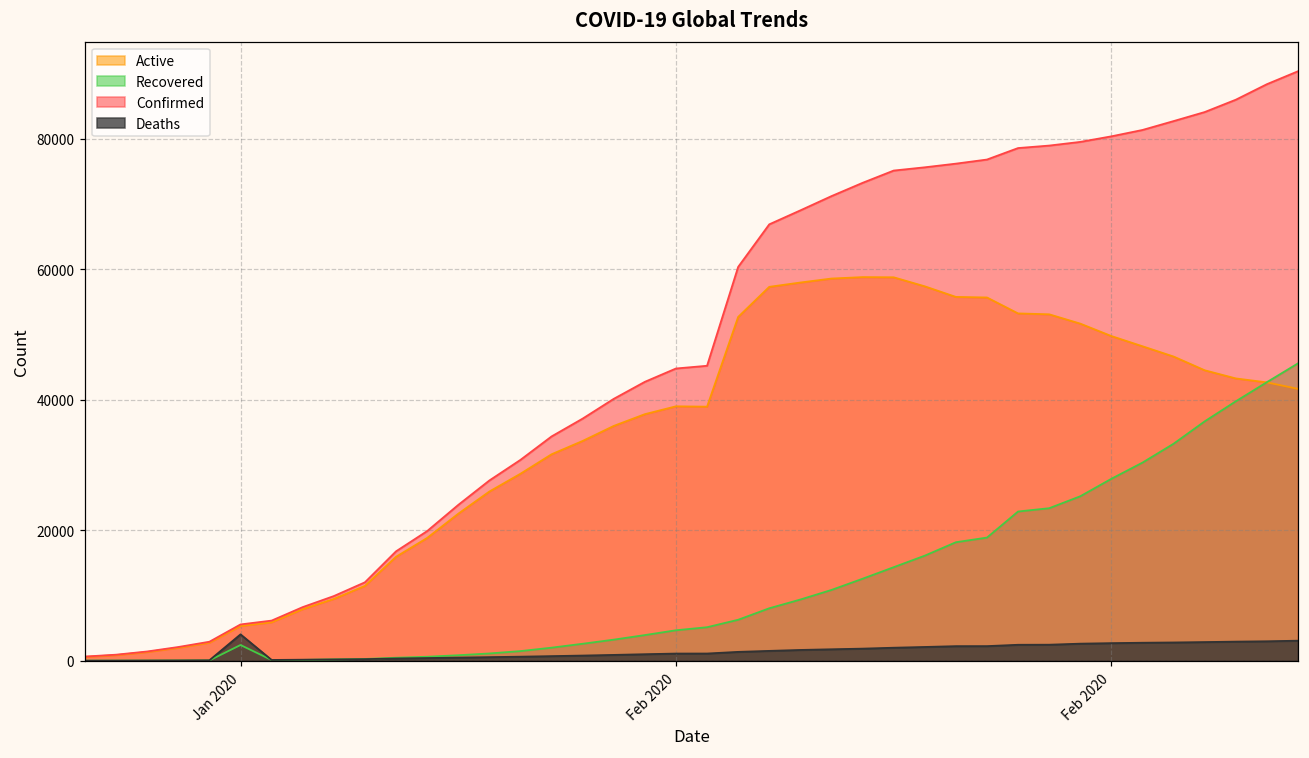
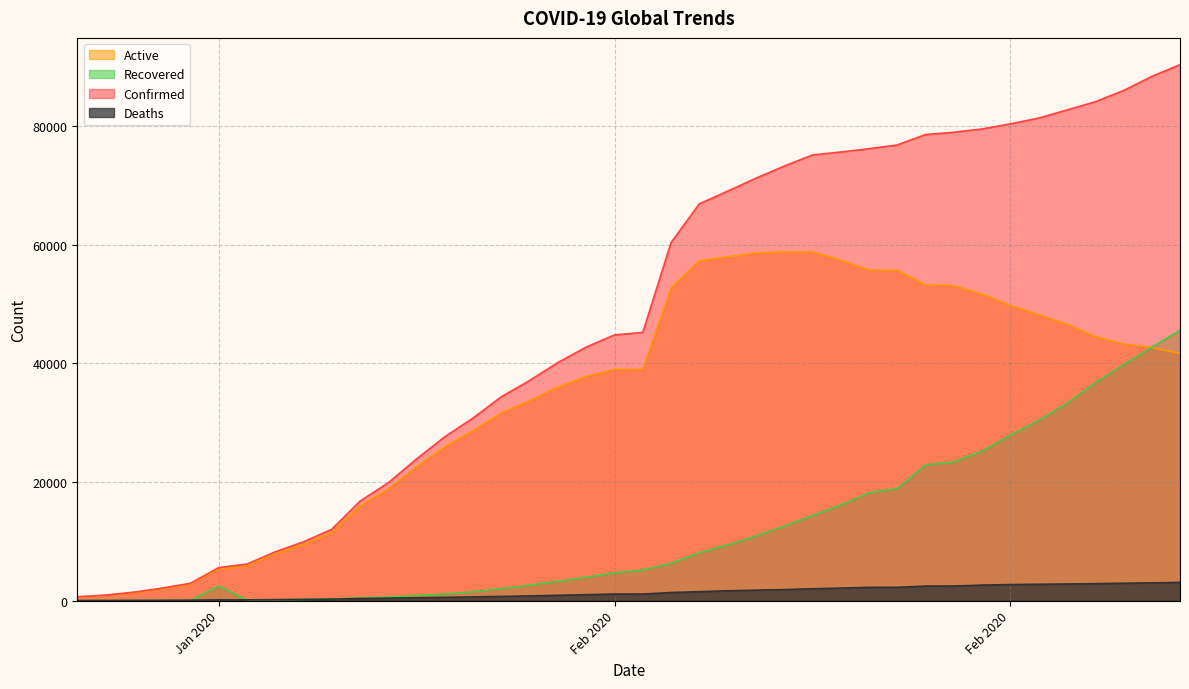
  {
    "Recovered": {
      "Jan 2020": 2000
    },
    "Deaths": {
-     "Jan 2020": 4000
+     "Jan 2020": 0
    }
  }
